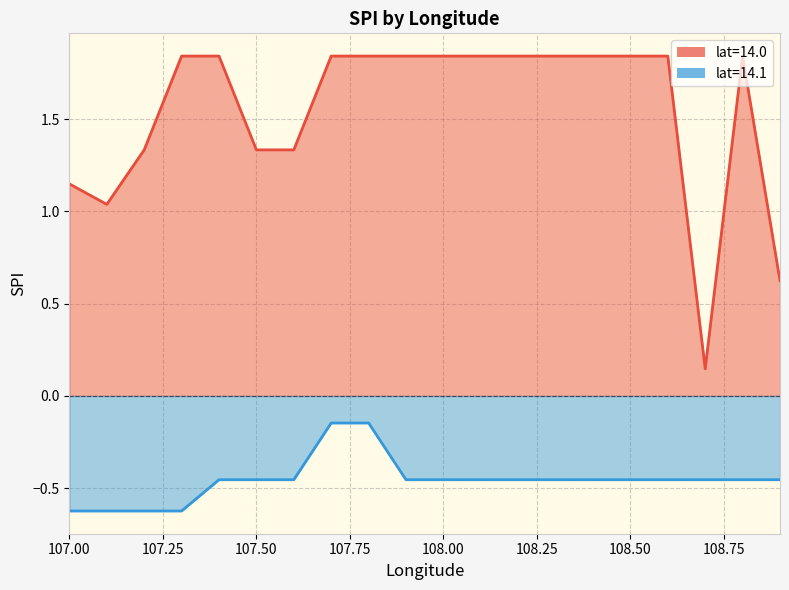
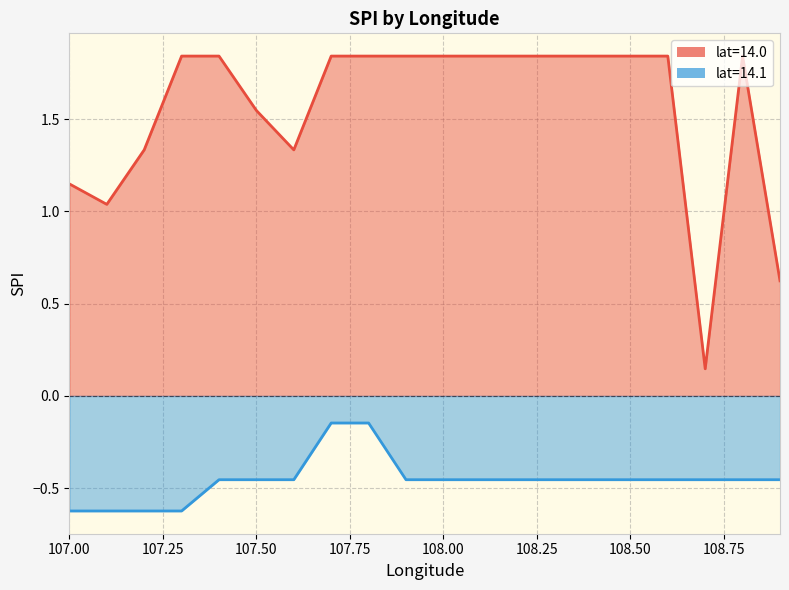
  {
    "lat=14.0": {
      "107.00": 1.15,
-     "107.50": 1.33,
+     "107.50": 1.55,
      "108.00": 1.84,
      "108.50": 1.84
    }
  }
